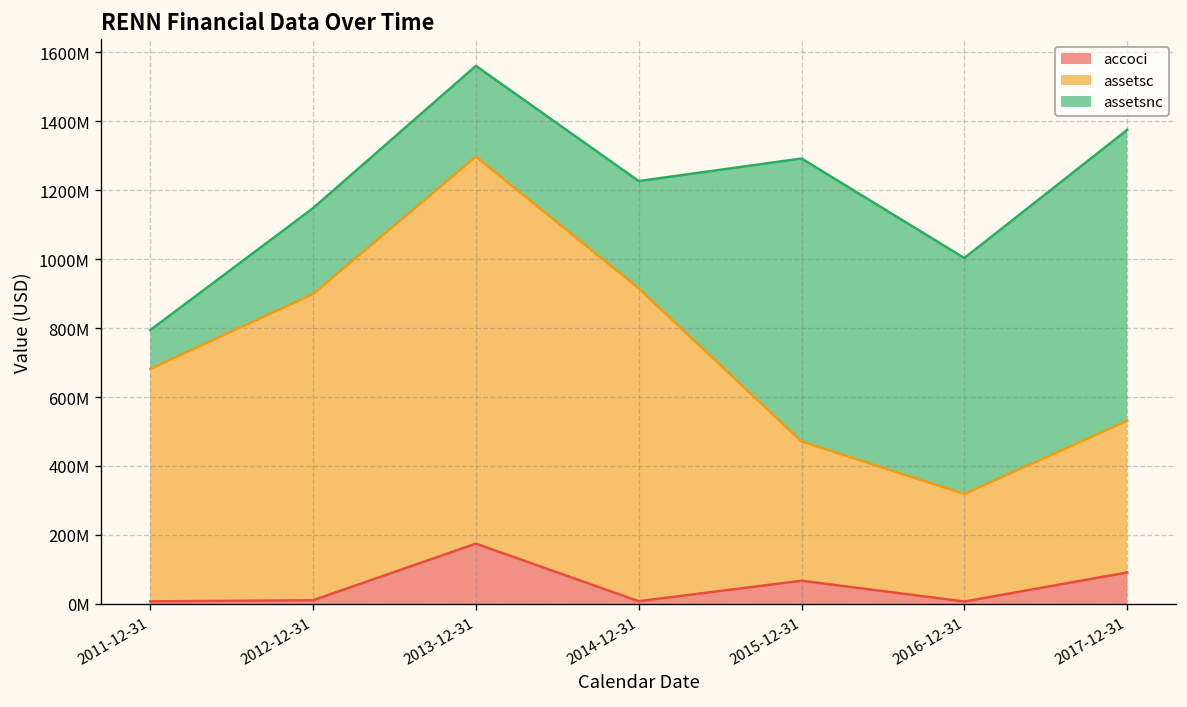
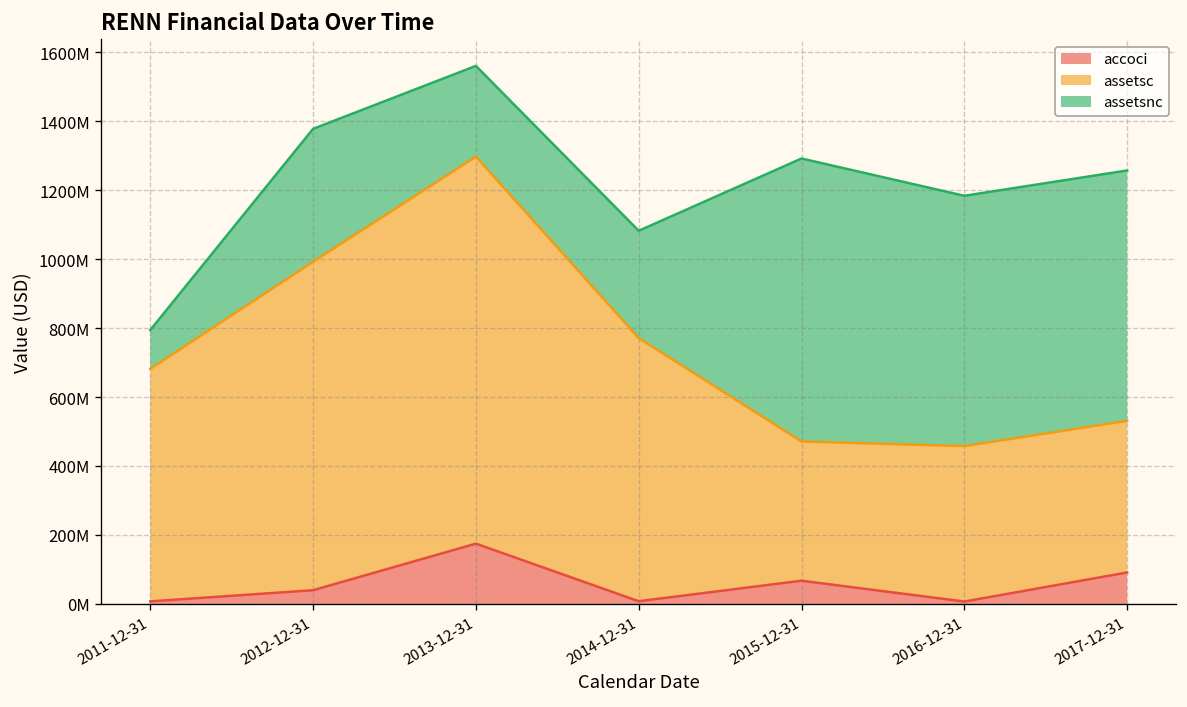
  {
    "accoci": {
      "2011-12-31": 10000000,
-     "2012-12-31": 10000000,
+     "2012-12-31": 40000000,
      "2013-12-31": 170000000,
      "2014-12-31": 10000000,
      "2015-12-31": 70000000,
      "2016-12-31": 10000000,
      "2017-12-31": 90000000
    },
    "assetsc": {
      "2011-12-31": 670000000,
-     "2012-12-31": 890000000,
+     "2012-12-31": 950000000,
      "2013-12-31": 1120000000,
-     "2014-12-31": 910000000,
+     "2014-12-31": 760000000,
      "2015-12-31": 400000000,
-     "2016-12-31": 310000000,
+     "2016-12-31": 450000000,
      "2017-12-31": 440000000
    },
    "assetsnc": {
      "2011-12-31": 110000000,
-     "2012-12-31": 250000000,
+     "2012-12-31": 390000000,
      "2013-12-31": 260000000,
      "2014-12-31": 310000000,
      "2015-12-31": 820000000,
-     "2016-12-31": 680000000,
-     "2017-12-31": 840000000
+     "2016-12-31": 730000000,
+     "2017-12-31": 730000000
    }
  }
